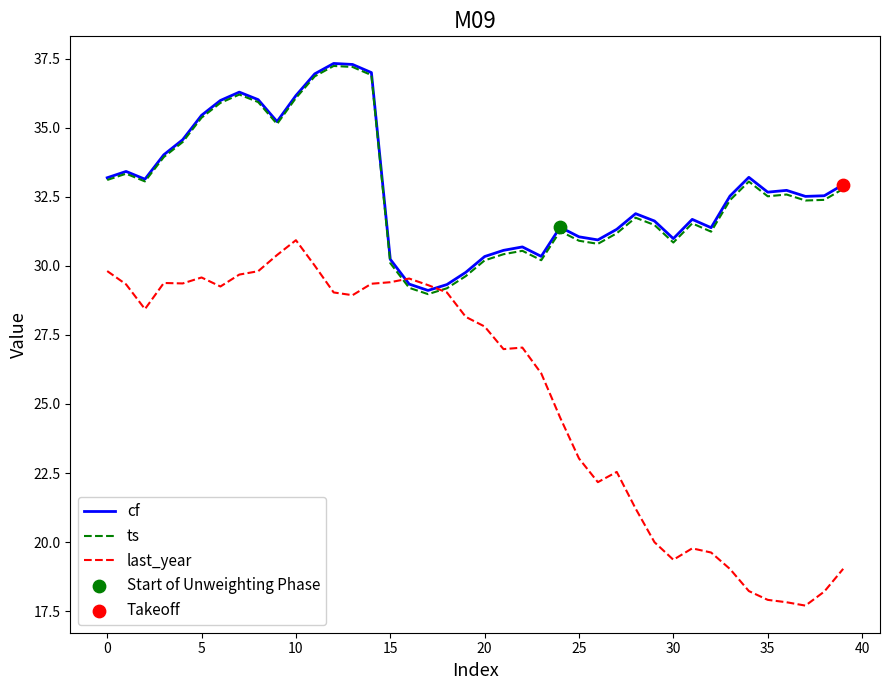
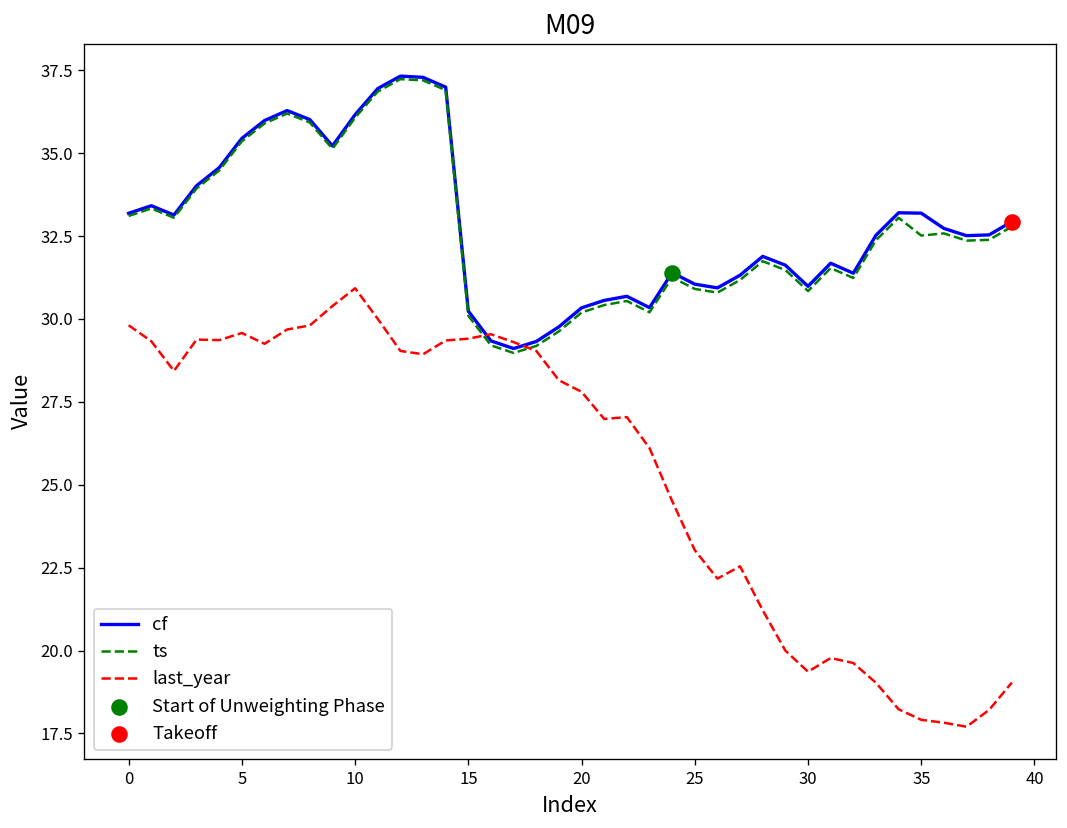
  {
    "cf": {
      "15": 30.2,
      "20": 30.3,
      "25": 31.0,
      "30": 31.0,
-     "35": 32.7
+     "35": 33.2
    }
  }
